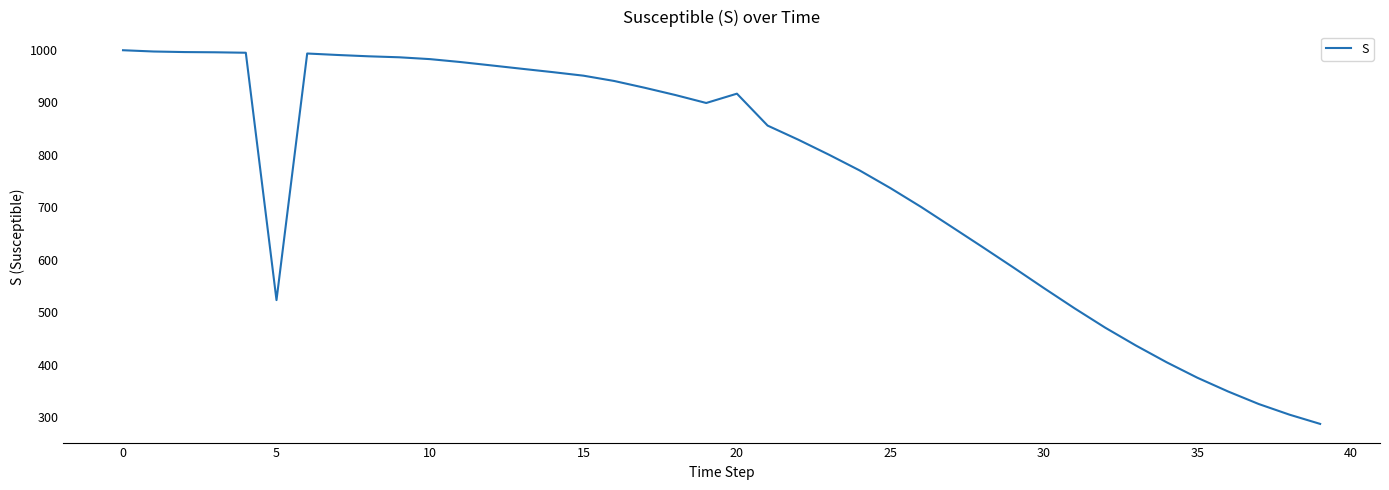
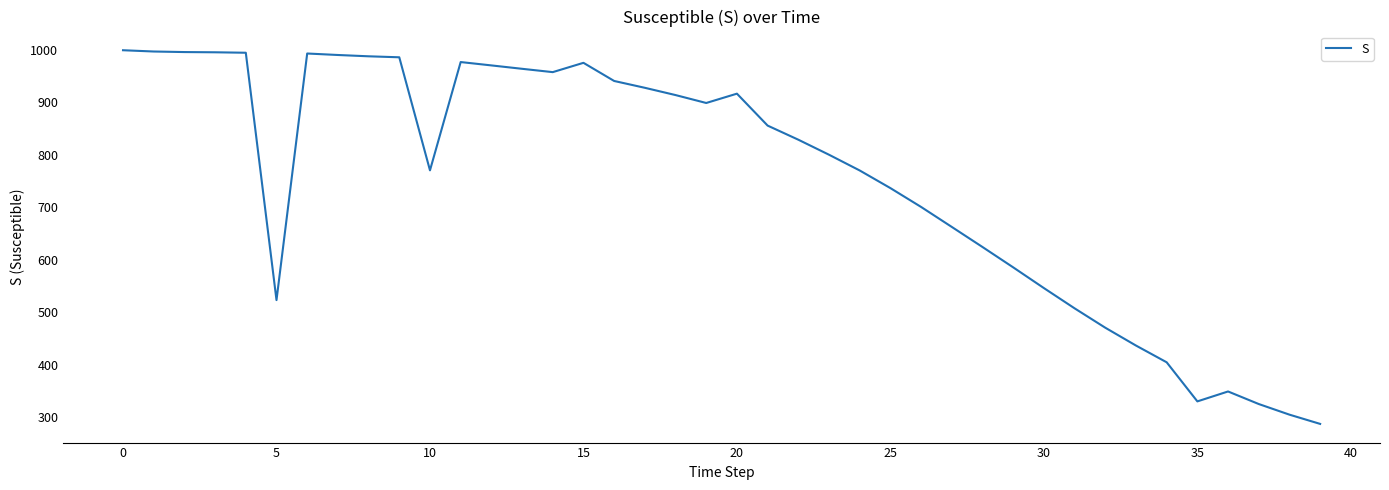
  {
    "0": 1000,
    "5": 520,
-   "10": 980,
-   "15": 950,
+   "10": 770,
+   "15": 980,
    "20": 920,
    "25": 740,
    "30": 550,
-   "35": 380
+   "35": 330
  }
